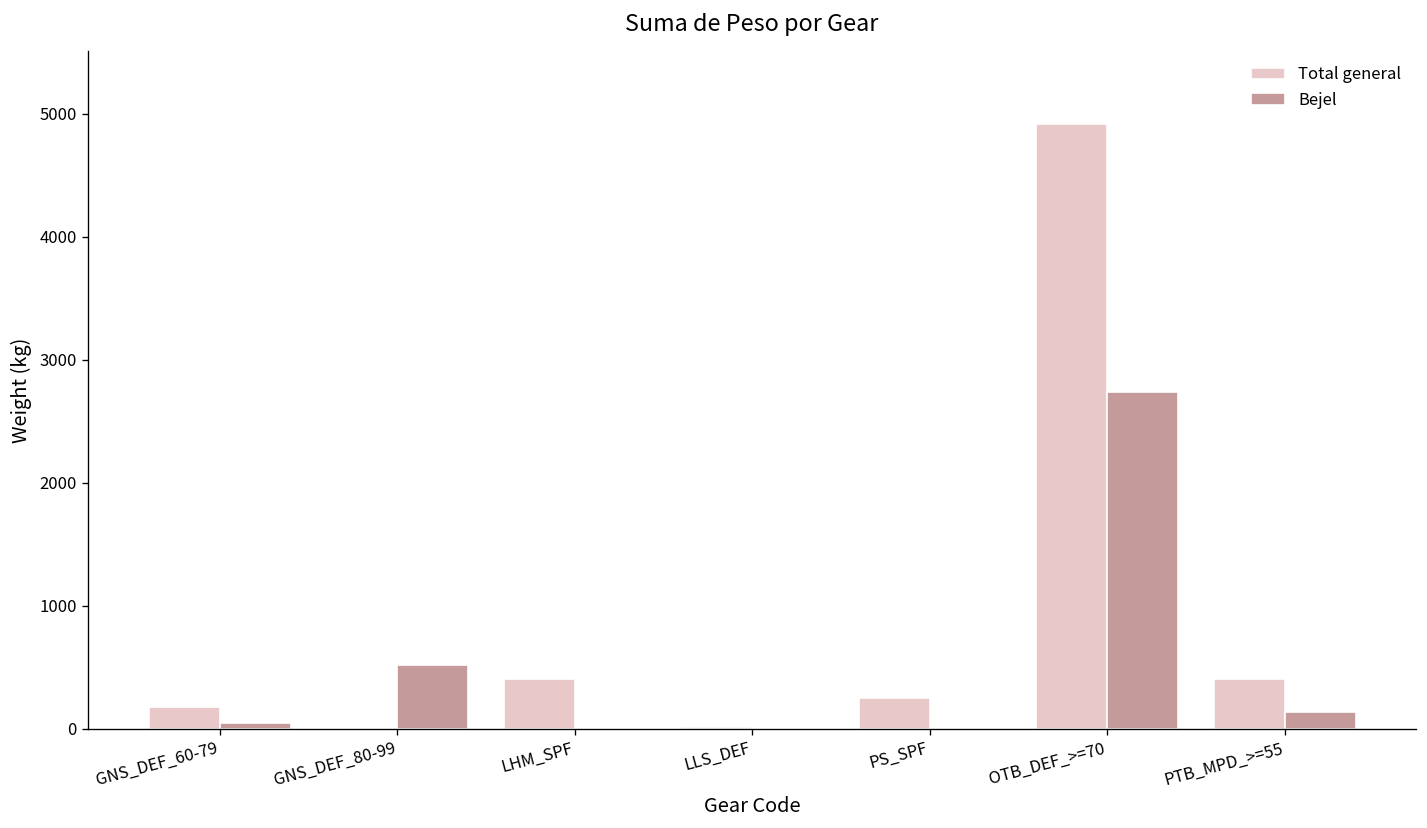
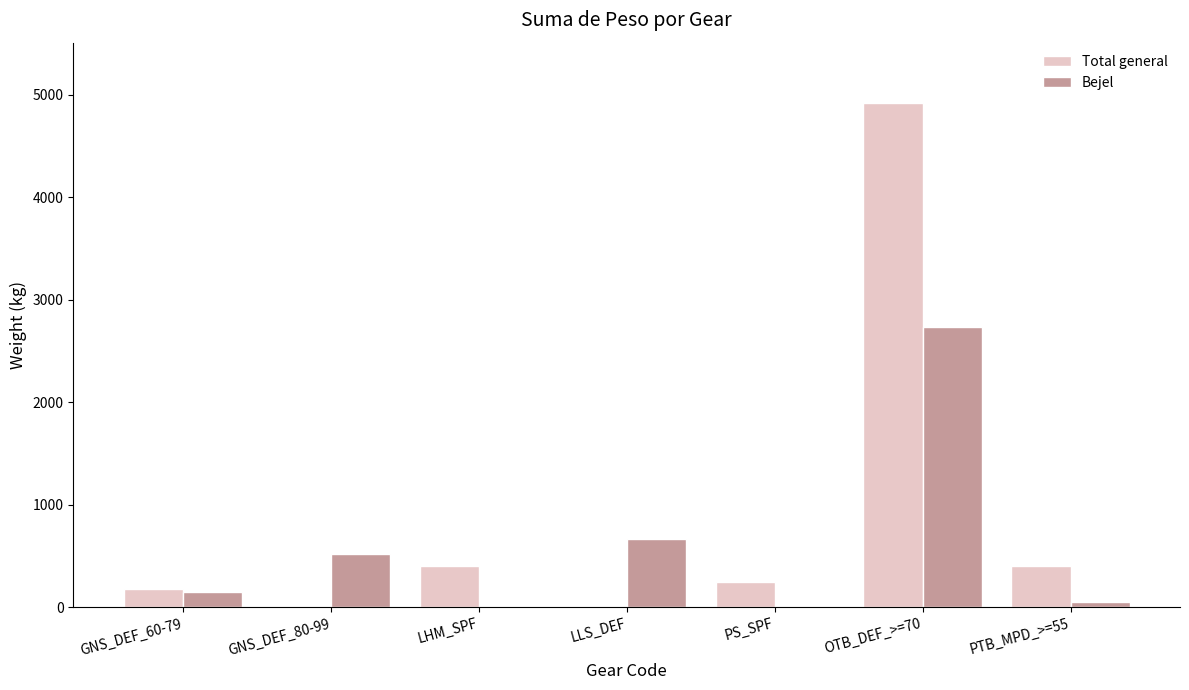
  {
    "Total general": {
      "GNS_DEF_60-79": 180,
      "LHM_SPF": 400,
      "PS_SPF": 250,
      "OTB_DEF_>=70": 4920,
      "PTB_MPD_>=55": 400
    },
    "Bejel": {
-     "GNS_DEF_60-79": 50,
+     "GNS_DEF_60-79": 150,
      "GNS_DEF_80-99": 520,
      "LHM_SPF": 0,
-     "LLS_DEF": 10,
+     "LLS_DEF": 660,
      "OTB_DEF_>=70": 2740,
-     "PTB_MPD_>=55": 130
+     "PTB_MPD_>=55": 50
    }
  }
